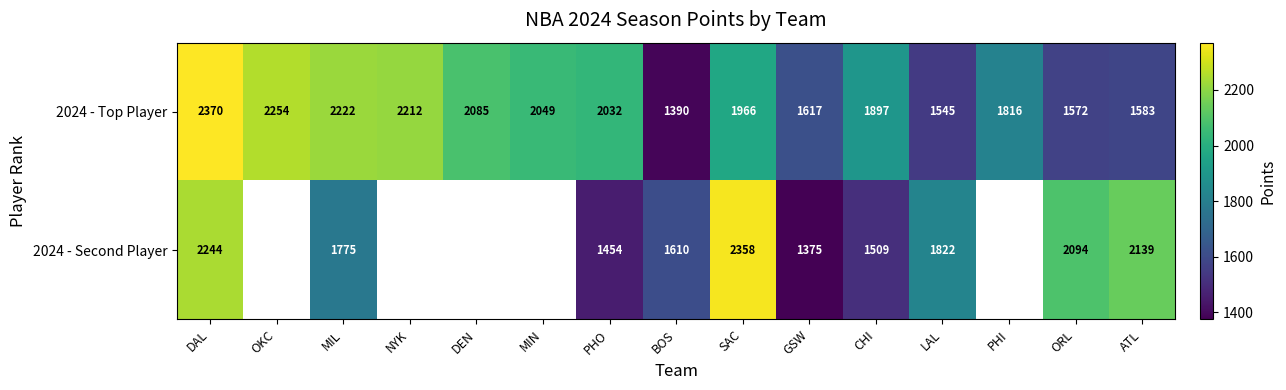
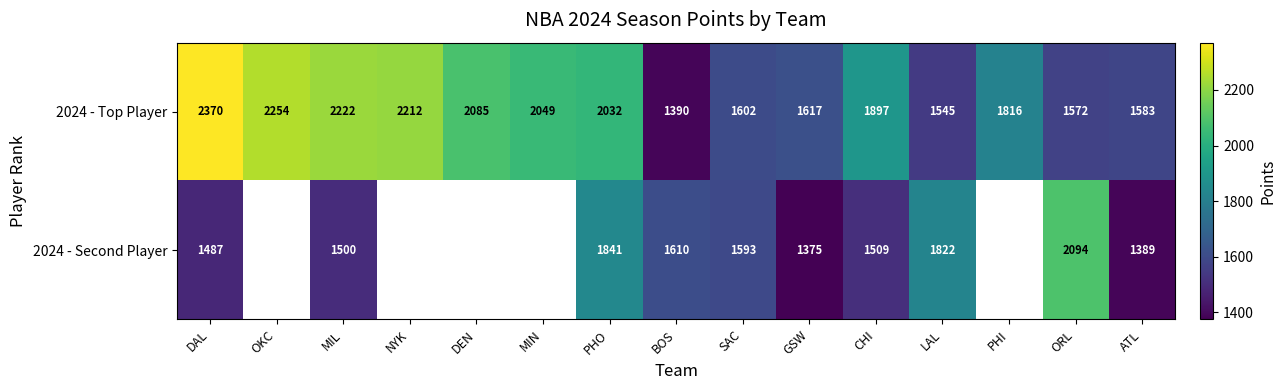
  {
    "2024 - Top Player": {
      "DAL": 2370,
      "OKC": 2254,
      "MIL": 2222,
      "NYK": 2212,
      "DEN": 2085,
      "MIN": 2049,
      "PHO": 2032,
      "BOS": 1390,
-     "SAC": 1966,
+     "SAC": 1602,
      "GSW": 1617,
      "CHI": 1897,
      "LAL": 1545,
      "PHI": 1816,
      "ORL": 1572,
      "ATL": 1583
    },
    "2024 - Second Player": {
-     "DAL": 2244,
-     "MIL": 1775,
-     "PHO": 1454,
+     "DAL": 1487,
+     "MIL": 1500,
+     "PHO": 1841,
      "BOS": 1610,
-     "SAC": 2358,
+     "SAC": 1593,
      "GSW": 1375,
      "CHI": 1509,
      "LAL": 1822,
      "ORL": 2094,
-     "ATL": 2139
+     "ATL": 1389
    }
  }
